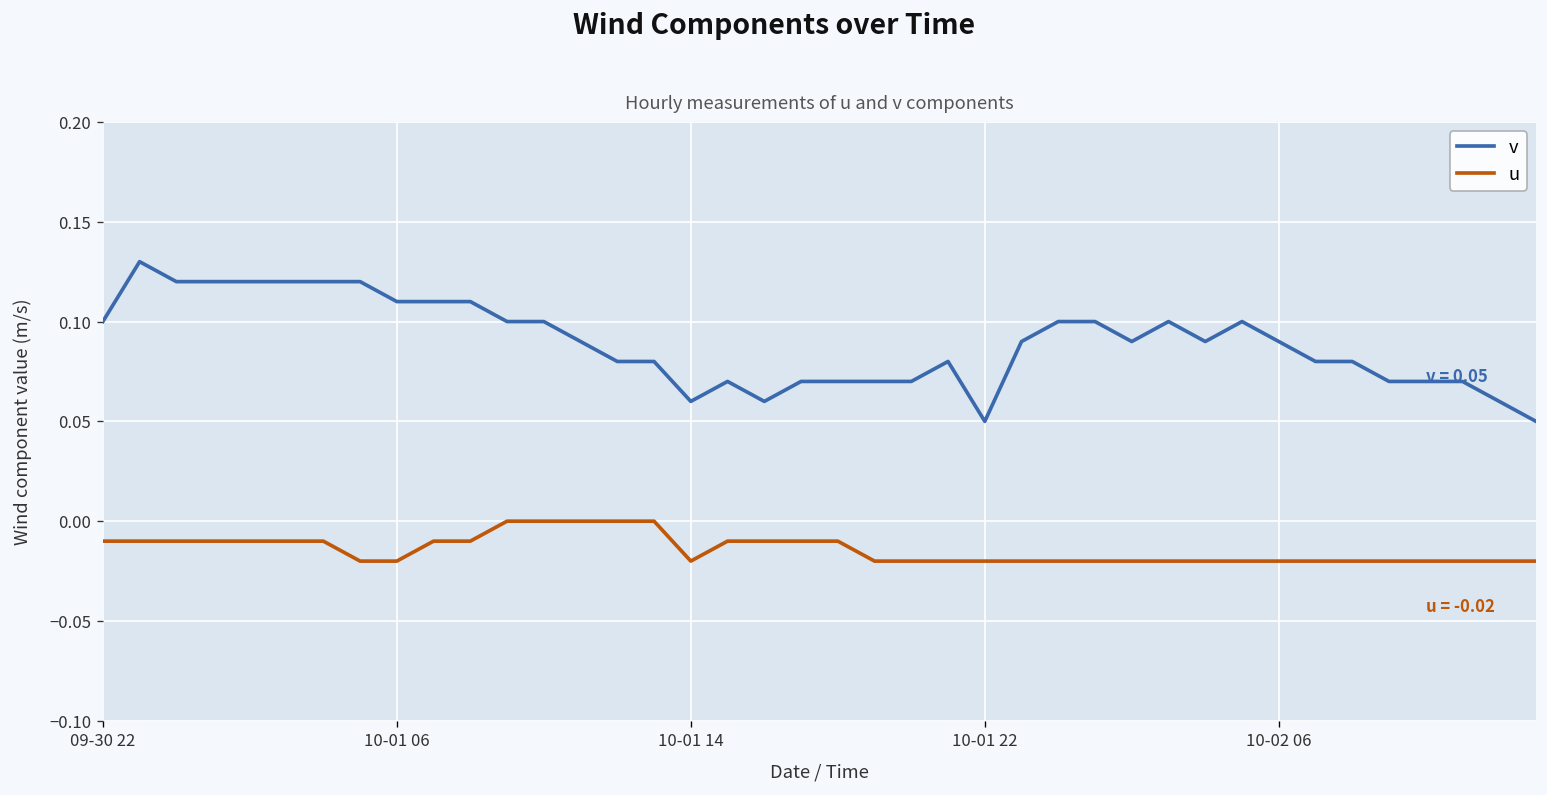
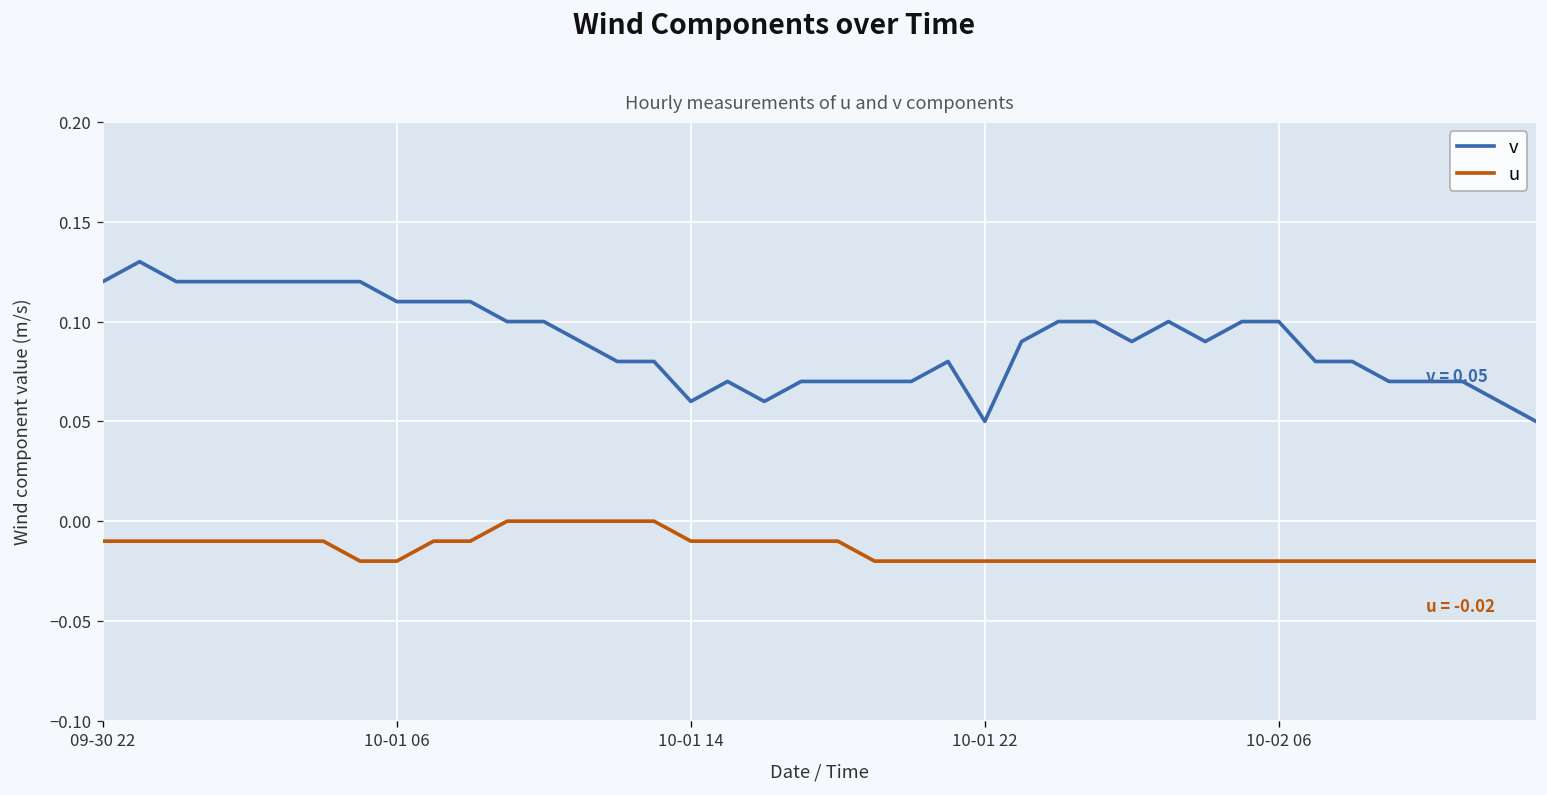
  {
    "v": {
-     "09-30 22": 0.10,
+     "09-30 22": 0.12,
      "10-01 06": 0.11,
      "10-01 14": 0.06,
      "10-01 22": 0.05,
-     "10-02 06": 0.09
+     "10-02 06": 0.10
    },
    "u": {
      "09-30 22": -0.01,
      "10-01 06": -0.02,
-     "10-01 14": -0.02,
+     "10-01 14": -0.01,
      "10-01 22": -0.02,
      "10-02 06": -0.02
    }
  }
